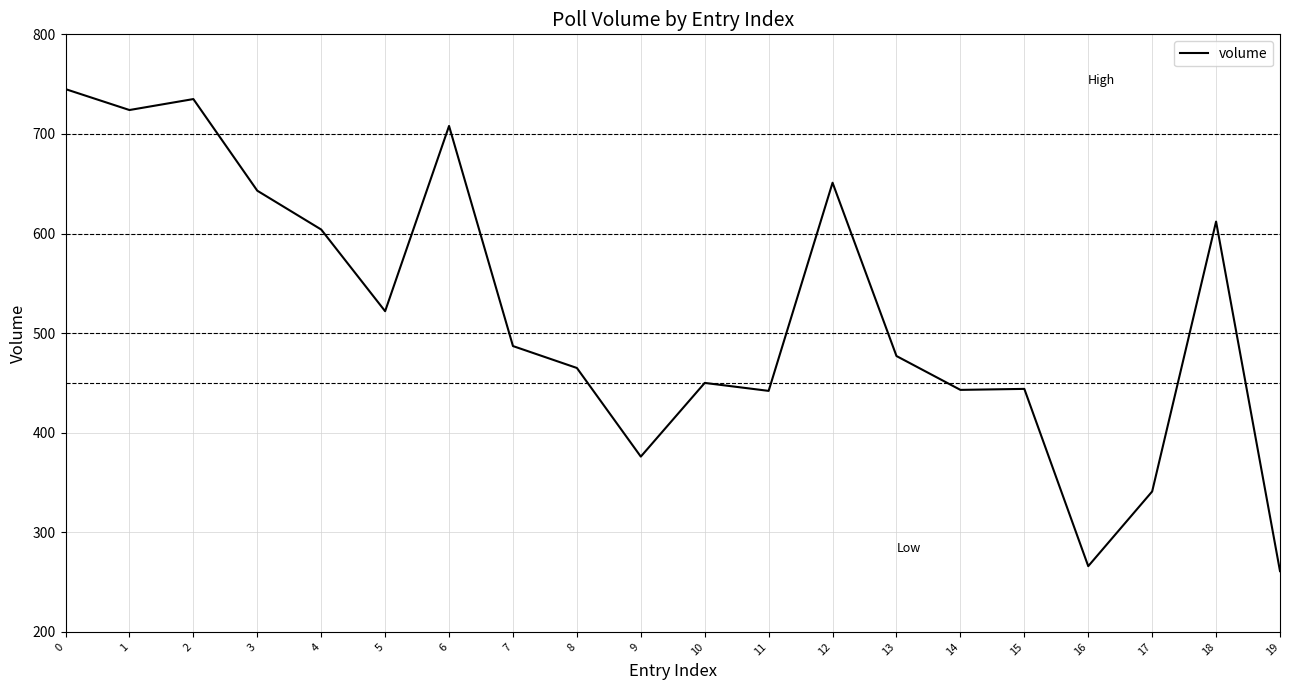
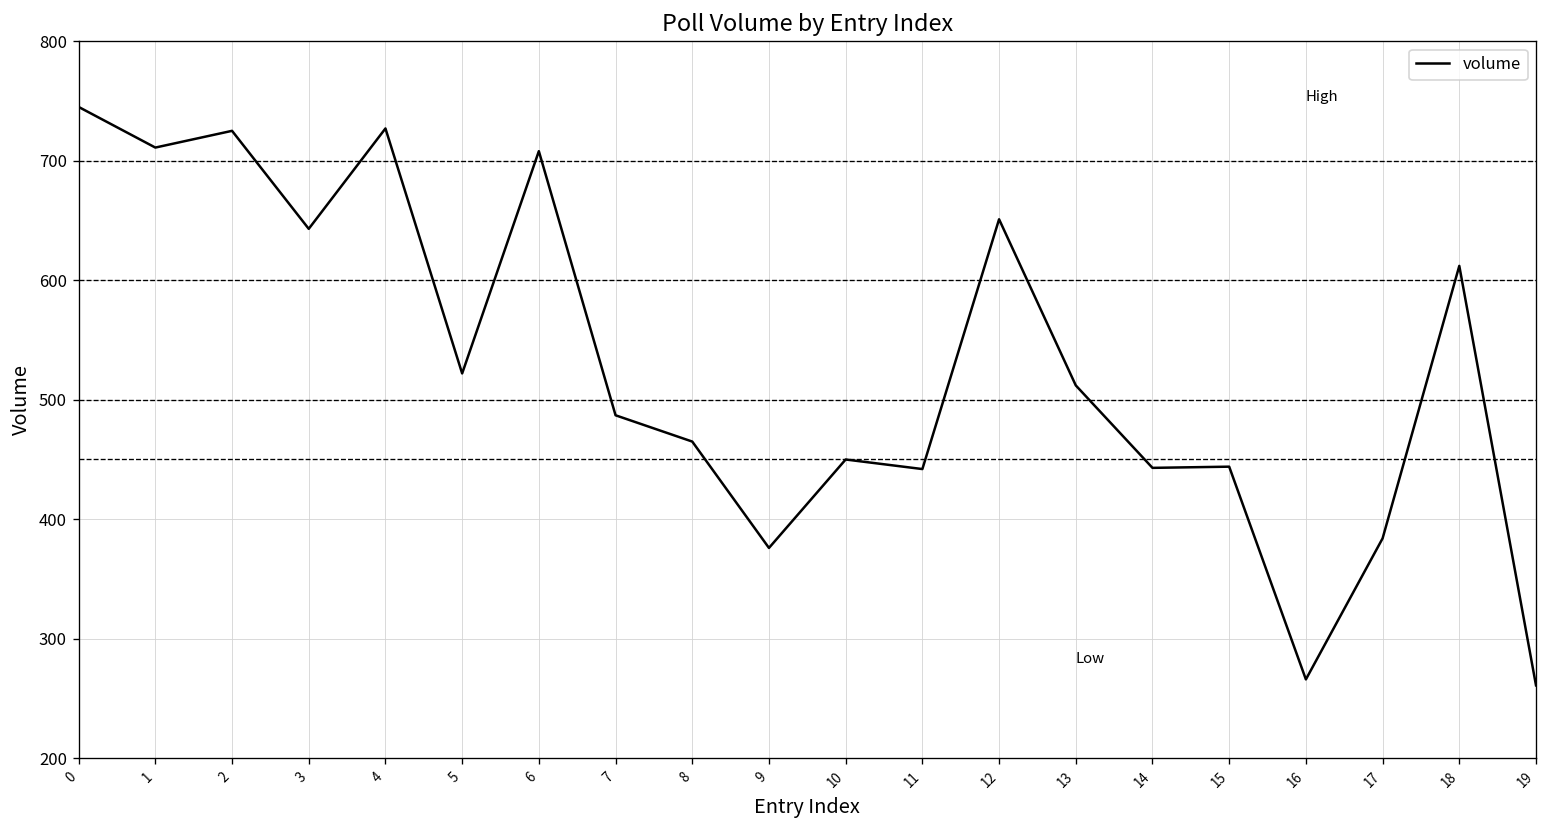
  {
    "0": 750,
-   "1": 720,
-   "2": 740,
+   "1": 710,
+   "2": 730,
    "3": 640,
-   "4": 600,
+   "4": 730,
    "5": 520,
    "6": 710,
    "7": 490,
    "8": 470,
    "9": 380,
    "10": 450,
    "11": 440,
    "12": 650,
-   "13": 480,
+   "13": 510,
    "14": 440,
    "15": 440,
    "16": 270,
-   "17": 340,
+   "17": 380,
    "18": 610,
    "19": 260
  }
